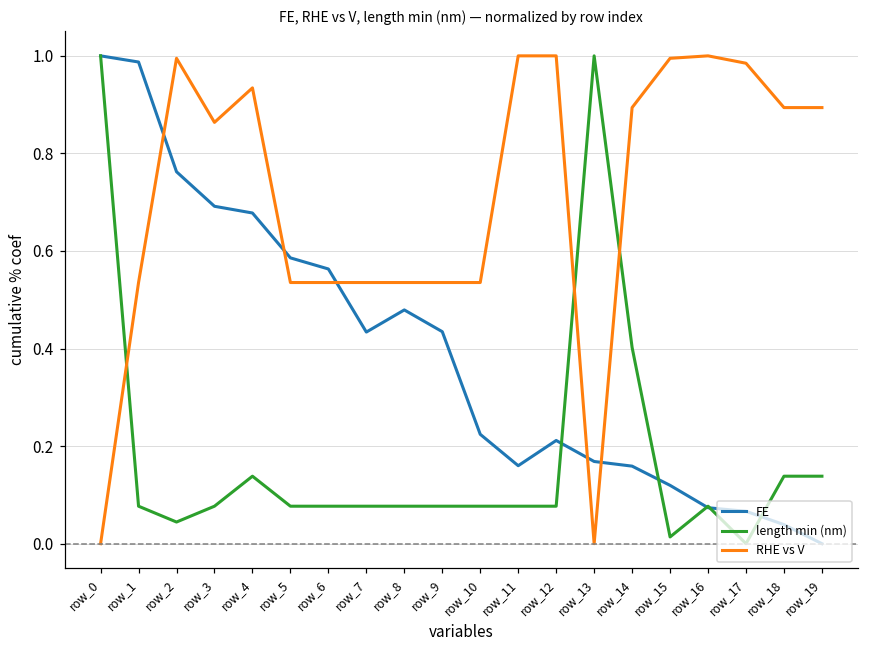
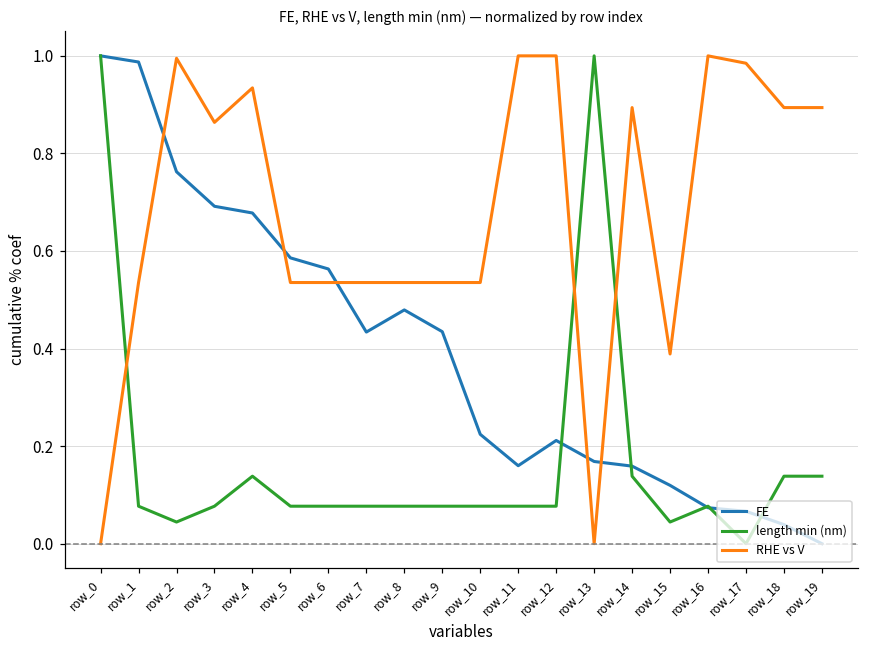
  {
    "FE": {
      "row_1": 0.99,
      "row_2": 0.76,
      "row_3": 0.69,
      "row_4": 0.68,
      "row_5": 0.59,
      "row_6": 0.56,
      "row_7": 0.43,
      "row_8": 0.48,
      "row_9": 0.43,
      "row_10": 0.22,
      "row_11": 0.16,
      "row_12": 0.21,
      "row_13": 0.17,
      "row_14": 0.16,
      "row_15": 0.12
    },
    "length min (nm)": {
      "row_1": 0.08,
      "row_2": 0.04,
      "row_3": 0.08,
      "row_4": 0.14,
      "row_5": 0.08,
      "row_6": 0.08,
      "row_7": 0.08,
      "row_8": 0.08,
      "row_9": 0.08,
      "row_10": 0.08,
      "row_11": 0.08,
      "row_12": 0.08,
      "row_13": 1.00,
-     "row_14": 0.40,
-     "row_15": 0.01,
+     "row_14": 0.14,
+     "row_15": 0.04,
      "row_18": 0.14,
      "row_19": 0.14
    },
    "RHE vs V": {
      "row_0": 0.00,
      "row_1": 0.54,
      "row_2": 0.99,
      "row_3": 0.86,
      "row_4": 0.93,
      "row_5": 0.54,
      "row_6": 0.54,
      "row_7": 0.54,
      "row_8": 0.54,
      "row_9": 0.54,
      "row_10": 0.54,
      "row_11": 1.00,
      "row_12": 1.00,
      "row_13": 0.00,
      "row_14": 0.89,
-     "row_15": 0.99,
+     "row_15": 0.39,
      "row_16": 1.00,
      "row_17": 0.98,
      "row_18": 0.89,
      "row_19": 0.89
    }
  }
